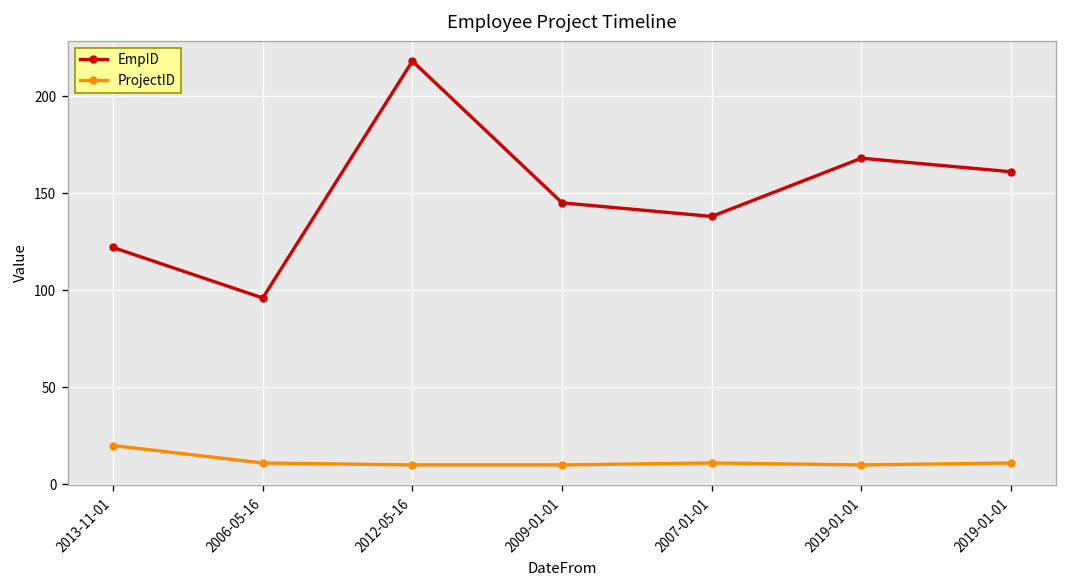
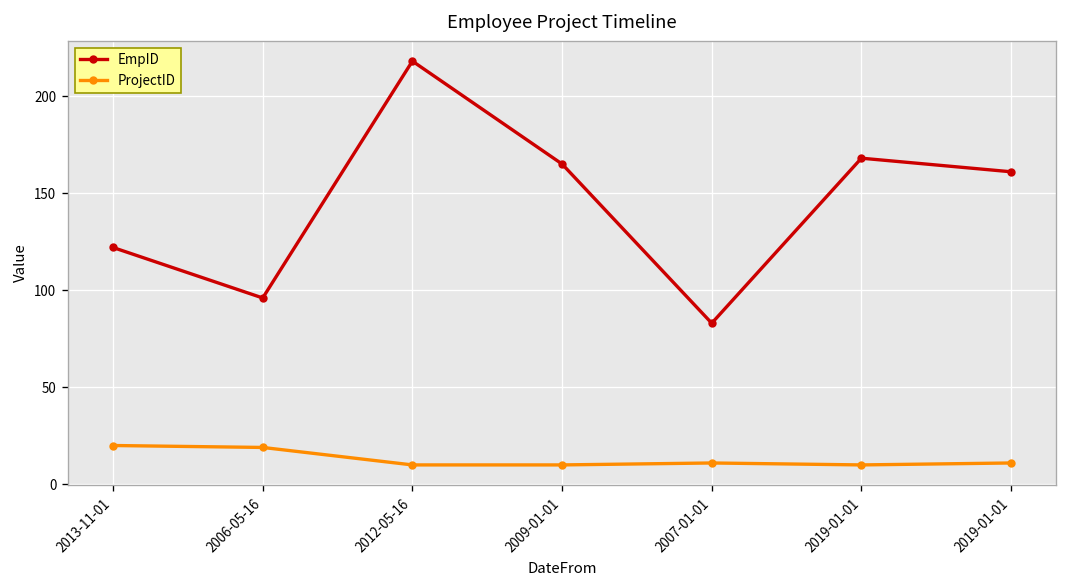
  {
    "EmpID": {
      "2013-11-01": 122,
      "2006-05-16": 96,
      "2012-05-16": 218,
-     "2009-01-01": 145,
-     "2007-01-01": 138
+     "2009-01-01": 165,
+     "2007-01-01": 83
    },
    "ProjectID": {
      "2013-11-01": 20,
-     "2006-05-16": 11,
+     "2006-05-16": 19,
      "2012-05-16": 10,
      "2009-01-01": 10,
      "2007-01-01": 11
    }
  }
